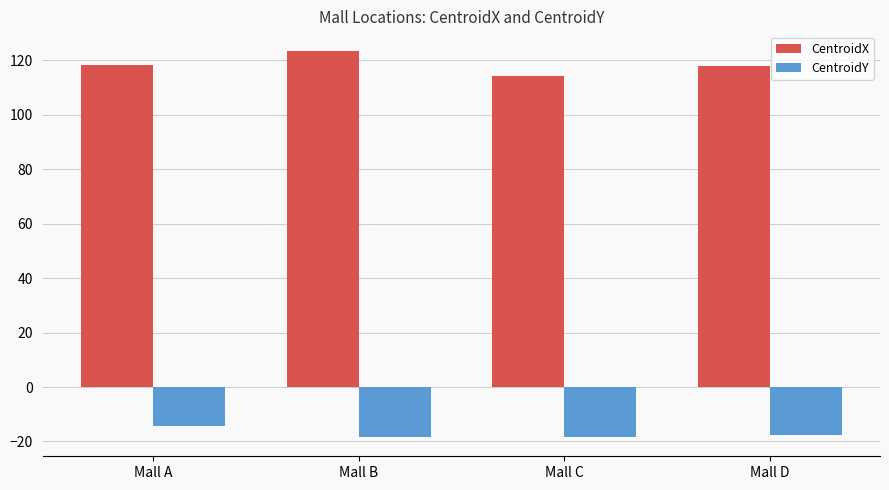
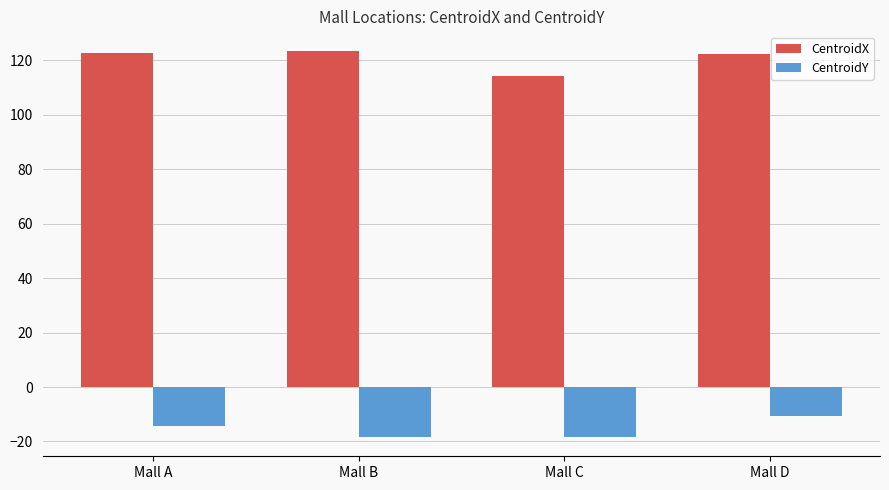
  {
    "CentroidX": {
-     "Mall A": 118,
+     "Mall A": 123,
      "Mall B": 124,
      "Mall C": 114,
-     "Mall D": 118
+     "Mall D": 122
    },
    "CentroidY": {
      "Mall A": -14,
      "Mall B": -18,
      "Mall C": -18,
-     "Mall D": -18
+     "Mall D": -11
    }
  }
